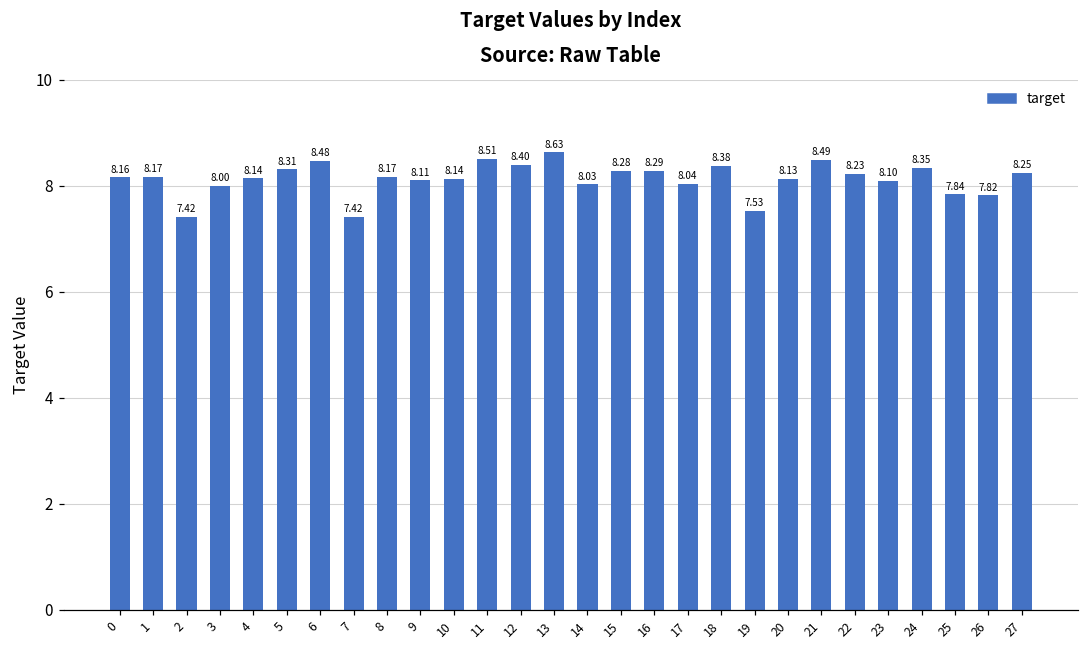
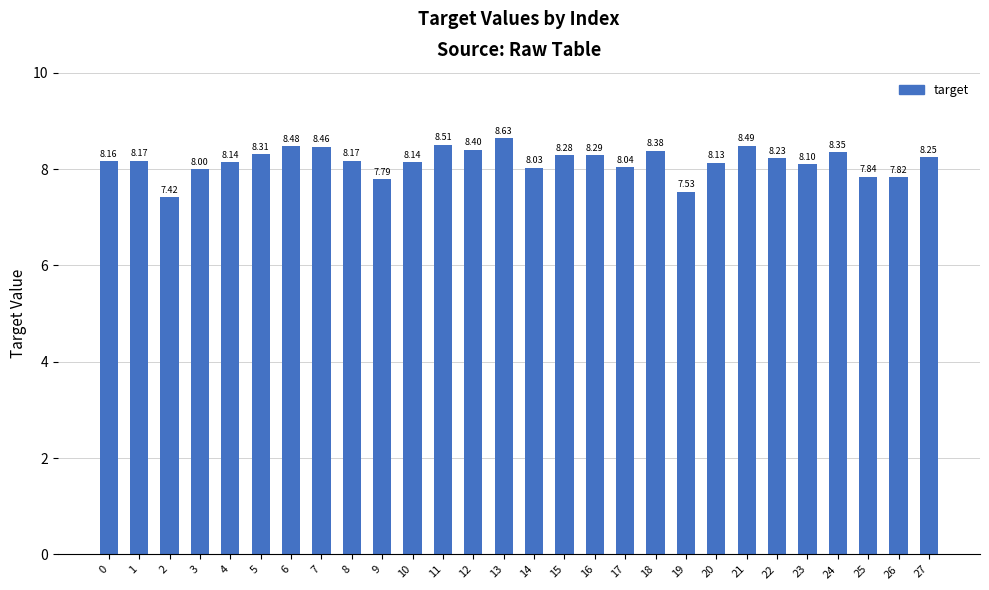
  {
    "0": 8.16,
    "1": 8.17,
    "2": 7.42,
    "3": 8.00,
    "4": 8.14,
    "5": 8.31,
    "6": 8.48,
-   "7": 7.42,
+   "7": 8.46,
    "8": 8.17,
-   "9": 8.11,
+   "9": 7.79,
    "10": 8.14,
    "11": 8.51,
    "12": 8.40,
    "13": 8.63,
    "14": 8.03,
    "15": 8.28,
    "16": 8.29,
    "17": 8.04,
    "18": 8.38,
    "19": 7.53,
    "20": 8.13,
    "21": 8.49,
    "22": 8.23,
    "23": 8.10,
    "24": 8.35,
    "25": 7.84,
    "26": 7.82,
    "27": 8.25
  }
